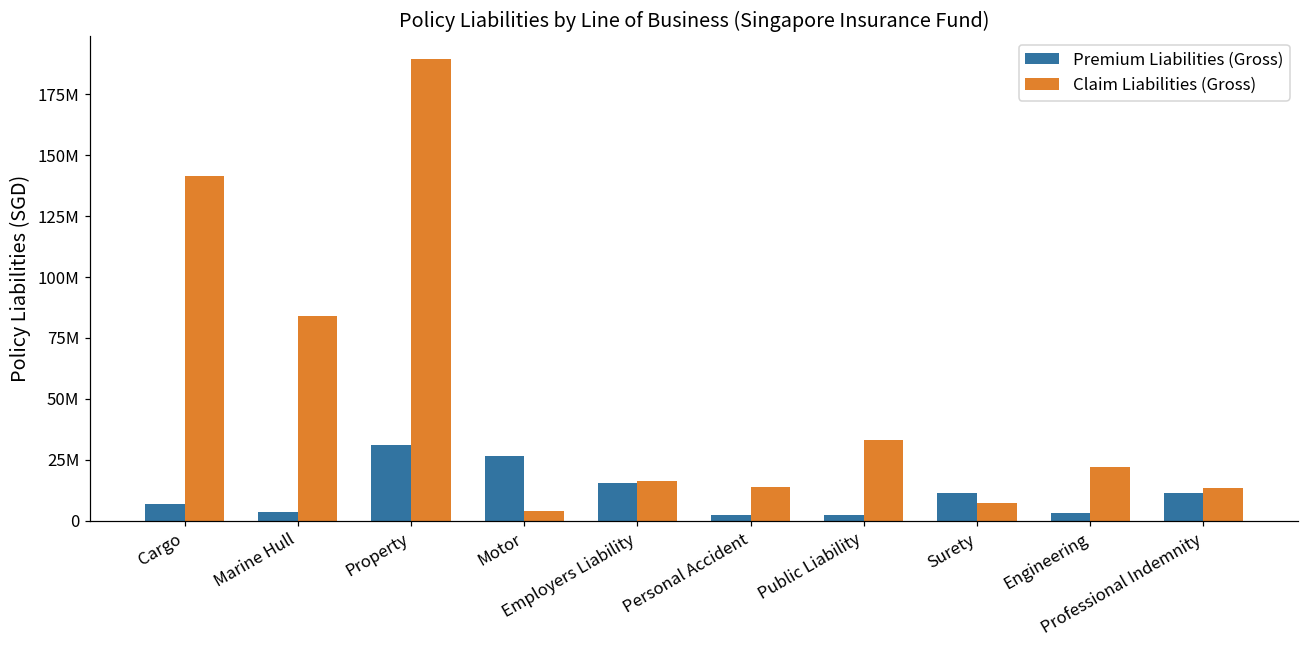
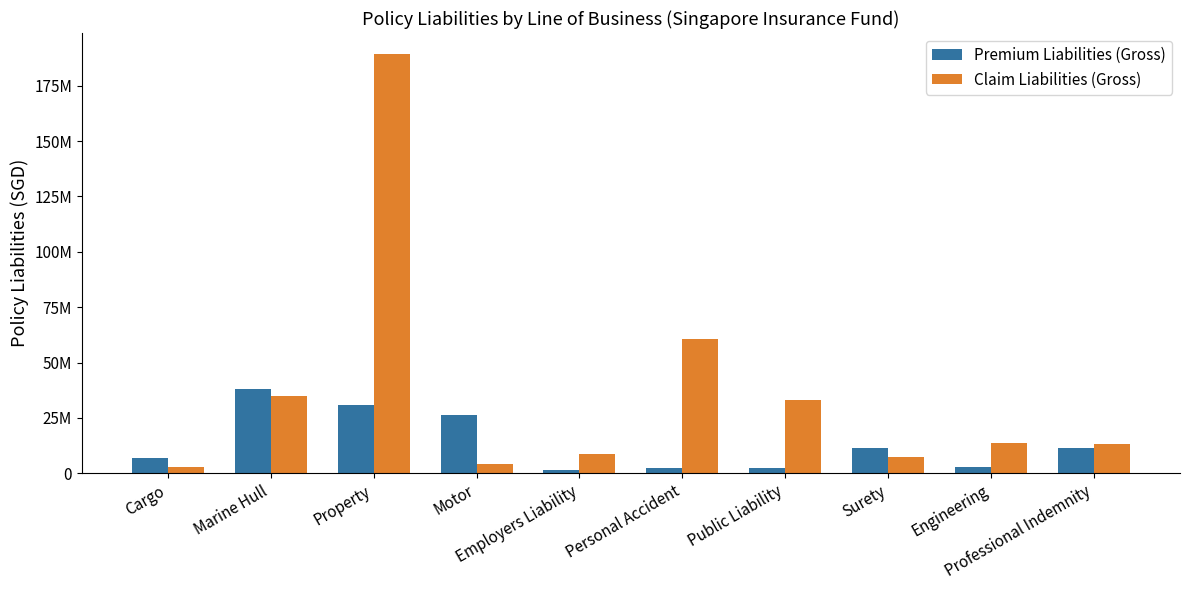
  {
    "Premium Liabilities (Gross)": {
      "Cargo": 7000000,
-     "Marine Hull": 4000000,
+     "Marine Hull": 38000000,
      "Property": 31000000,
      "Motor": 26000000,
-     "Employers Liability": 15000000,
+     "Employers Liability": 1000000,
      "Personal Accident": 2000000,
      "Public Liability": 2000000,
      "Surety": 11000000,
      "Engineering": 3000000,
      "Professional Indemnity": 11000000
    },
    "Claim Liabilities (Gross)": {
-     "Cargo": 141000000,
-     "Marine Hull": 84000000,
+     "Cargo": 3000000,
+     "Marine Hull": 35000000,
      "Property": 189000000,
      "Motor": 4000000,
-     "Employers Liability": 16000000,
-     "Personal Accident": 14000000,
+     "Employers Liability": 9000000,
+     "Personal Accident": 61000000,
      "Public Liability": 33000000,
      "Surety": 7000000,
-     "Engineering": 22000000,
+     "Engineering": 14000000,
      "Professional Indemnity": 13000000
    }
  }
